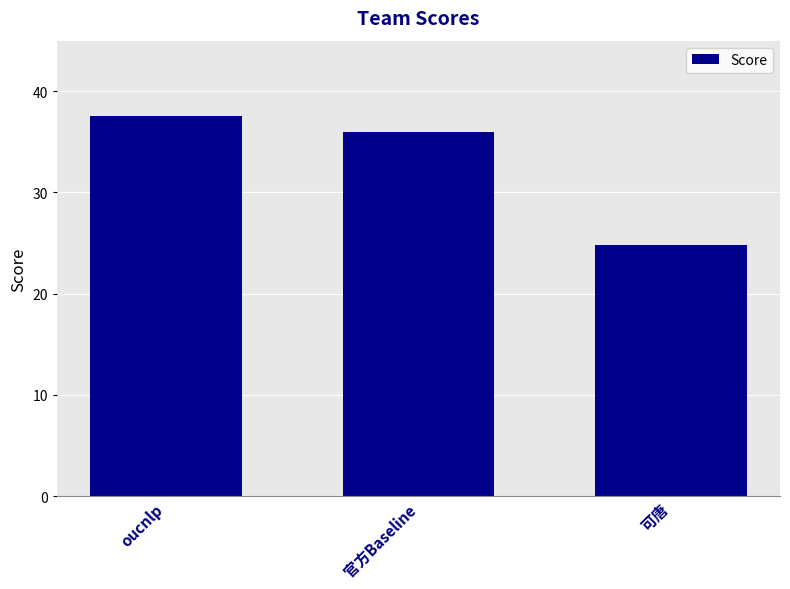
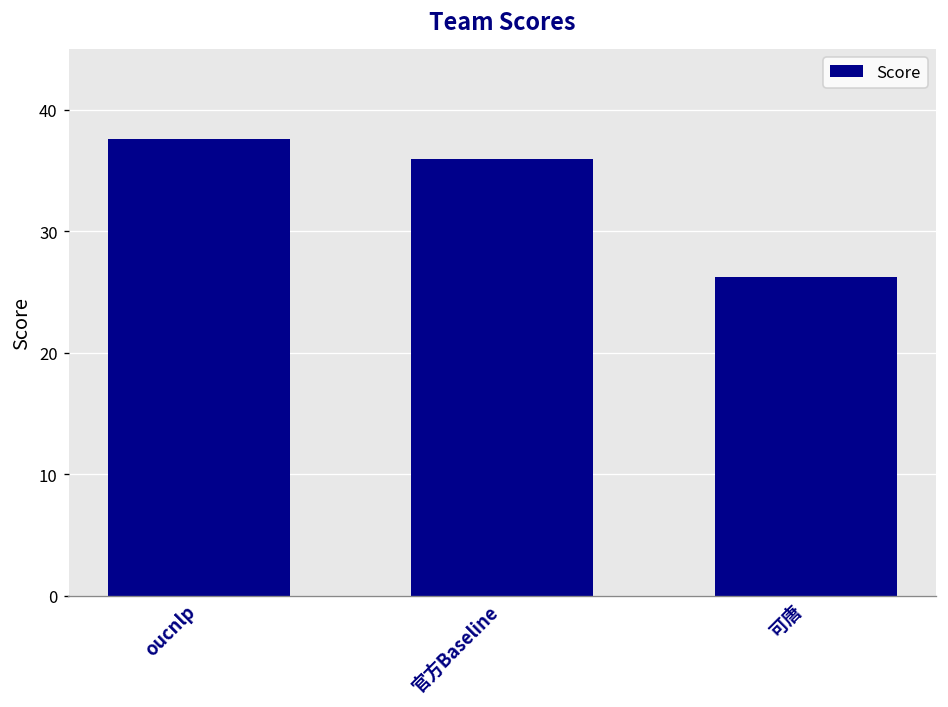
  {
    "oucnlp": 37.6,
    "官方Baseline": 36.0,
-   "可唐": 24.8
+   "可唐": 26.3
  }
